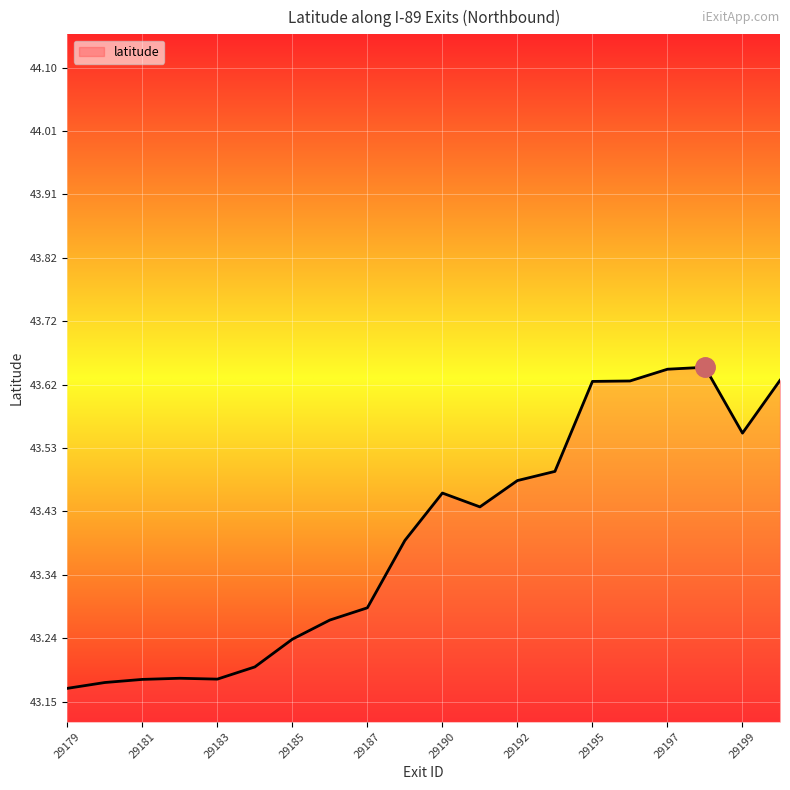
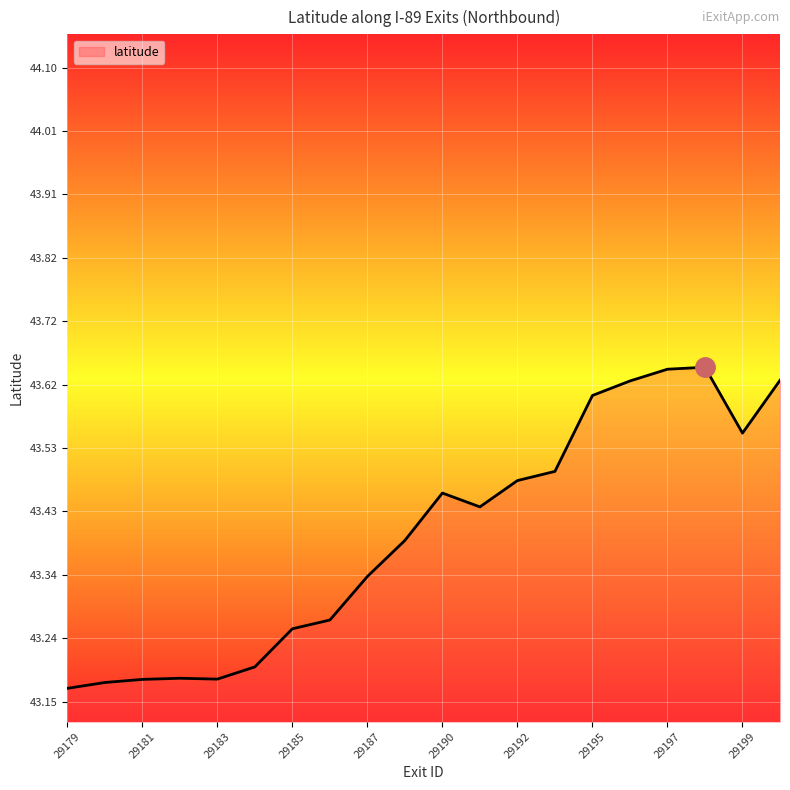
  {
    "latitude": {
      "29179": 43.17,
      "29181": 43.18,
      "29183": 43.18,
-     "29185": 43.24,
-     "29187": 43.29,
+     "29185": 43.26,
+     "29187": 43.34,
      "29190": 43.46,
      "29192": 43.48,
-     "29195": 43.63,
+     "29195": 43.61,
      "29197": 43.65,
      "29199": 43.55
    }
  }
